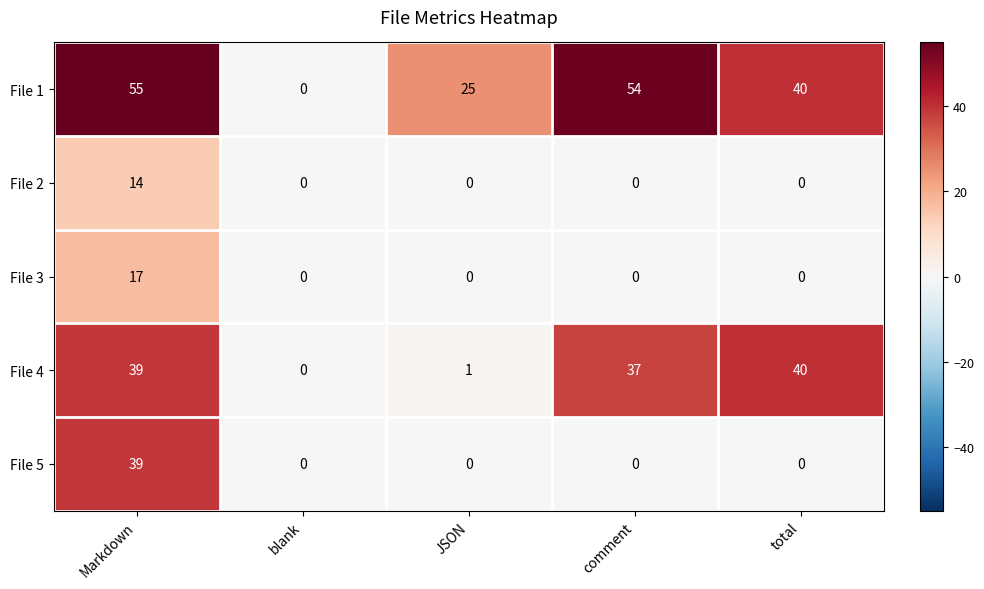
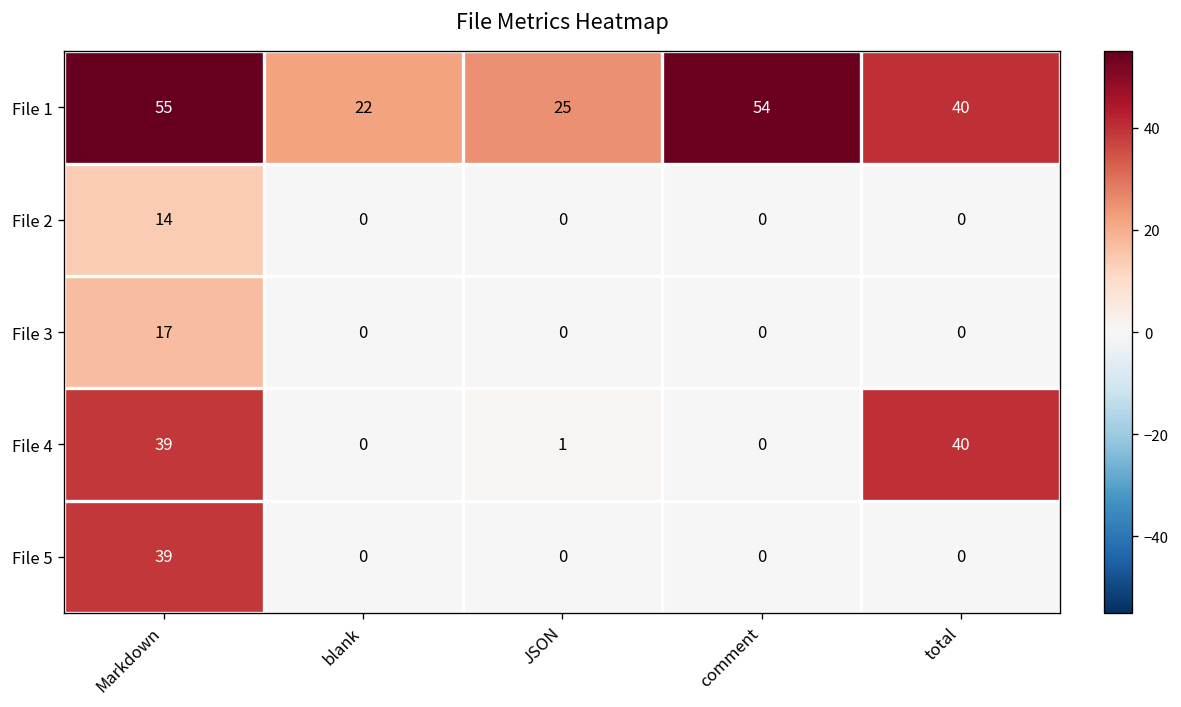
  {
    "File 1": {
      "Markdown": 55,
-     "blank": 0,
+     "blank": 22,
      "JSON": 25,
      "comment": 54,
      "total": 40
    },
    "File 2": {
      "Markdown": 14,
      "blank": 0,
      "JSON": 0,
      "comment": 0,
      "total": 0
    },
    "File 3": {
      "Markdown": 17,
      "blank": 0,
      "JSON": 0,
      "comment": 0,
      "total": 0
    },
    "File 4": {
      "Markdown": 39,
      "blank": 0,
      "JSON": 1,
-     "comment": 37,
+     "comment": 0,
      "total": 40
    },
    "File 5": {
      "Markdown": 39,
      "blank": 0,
      "JSON": 0,
      "comment": 0,
      "total": 0
    }
  }
